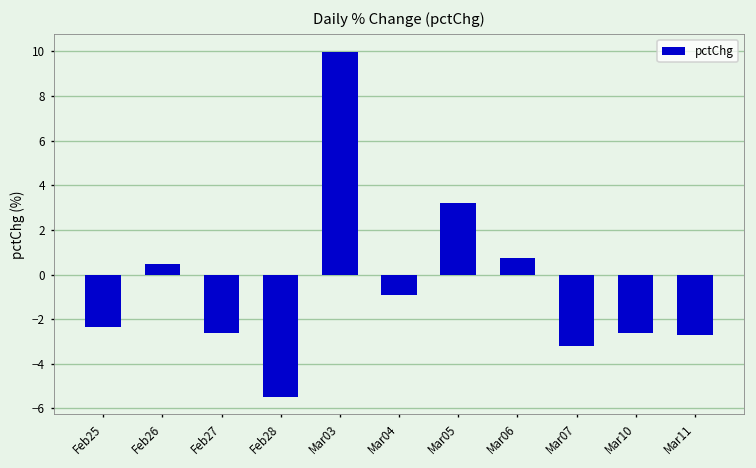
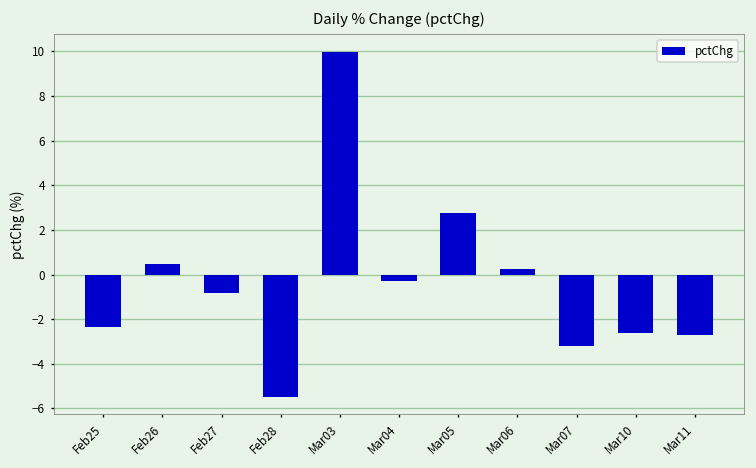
  {
    "Feb25": -2.4,
    "Feb26": 0.5,
-   "Feb27": -2.6,
+   "Feb27": -0.8,
    "Feb28": -5.5,
    "Mar03": 10.0,
-   "Mar04": -0.9,
-   "Mar05": 3.2,
-   "Mar06": 0.7,
+   "Mar04": -0.3,
+   "Mar05": 2.8,
+   "Mar06": 0.3,
    "Mar07": -3.2,
    "Mar10": -2.6,
    "Mar11": -2.7
  }
